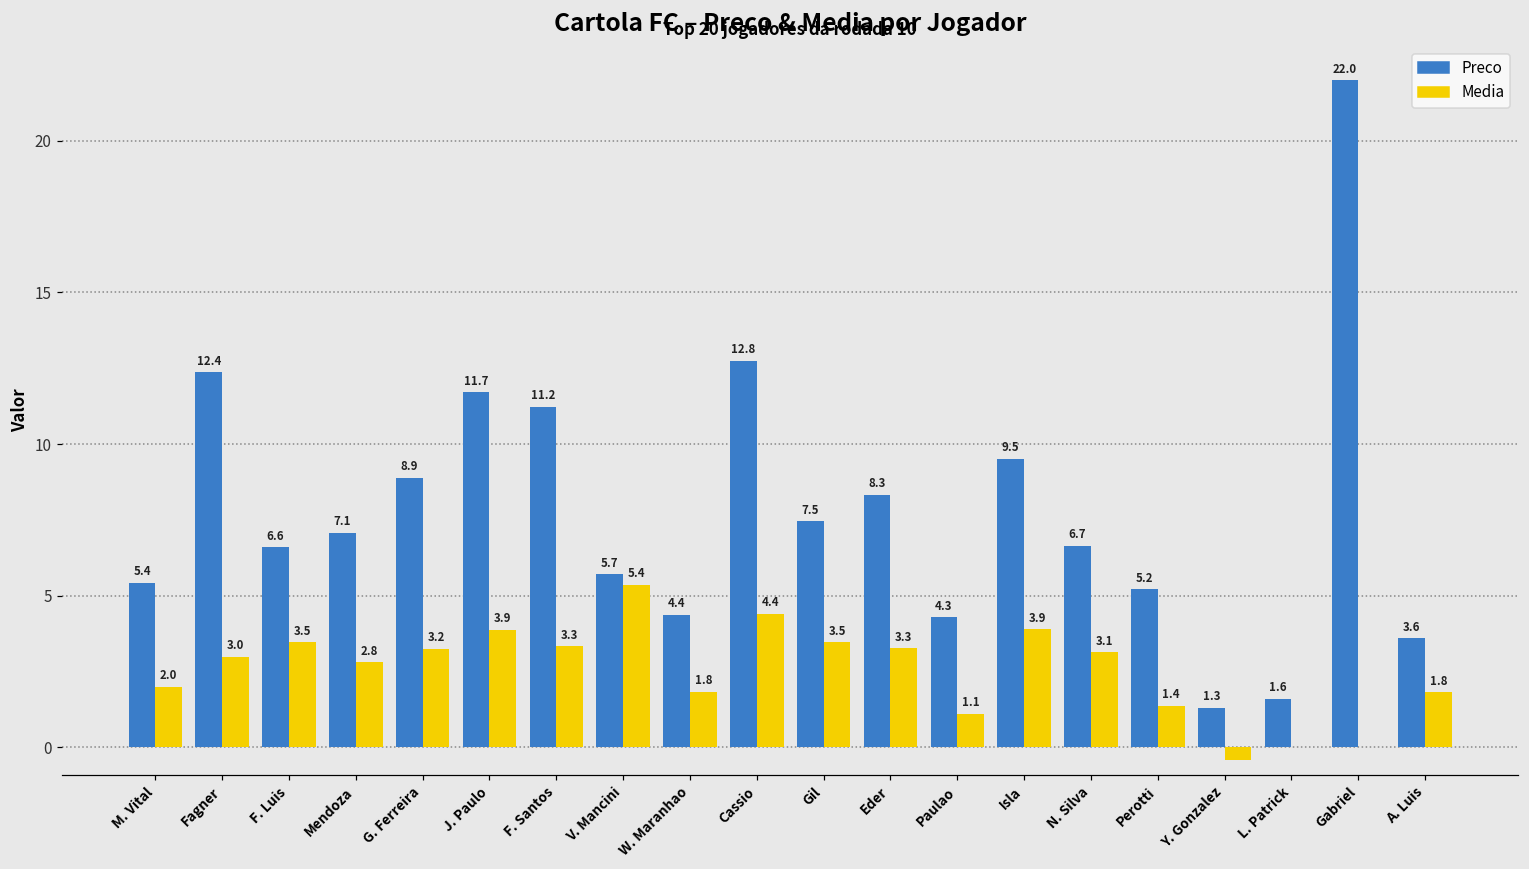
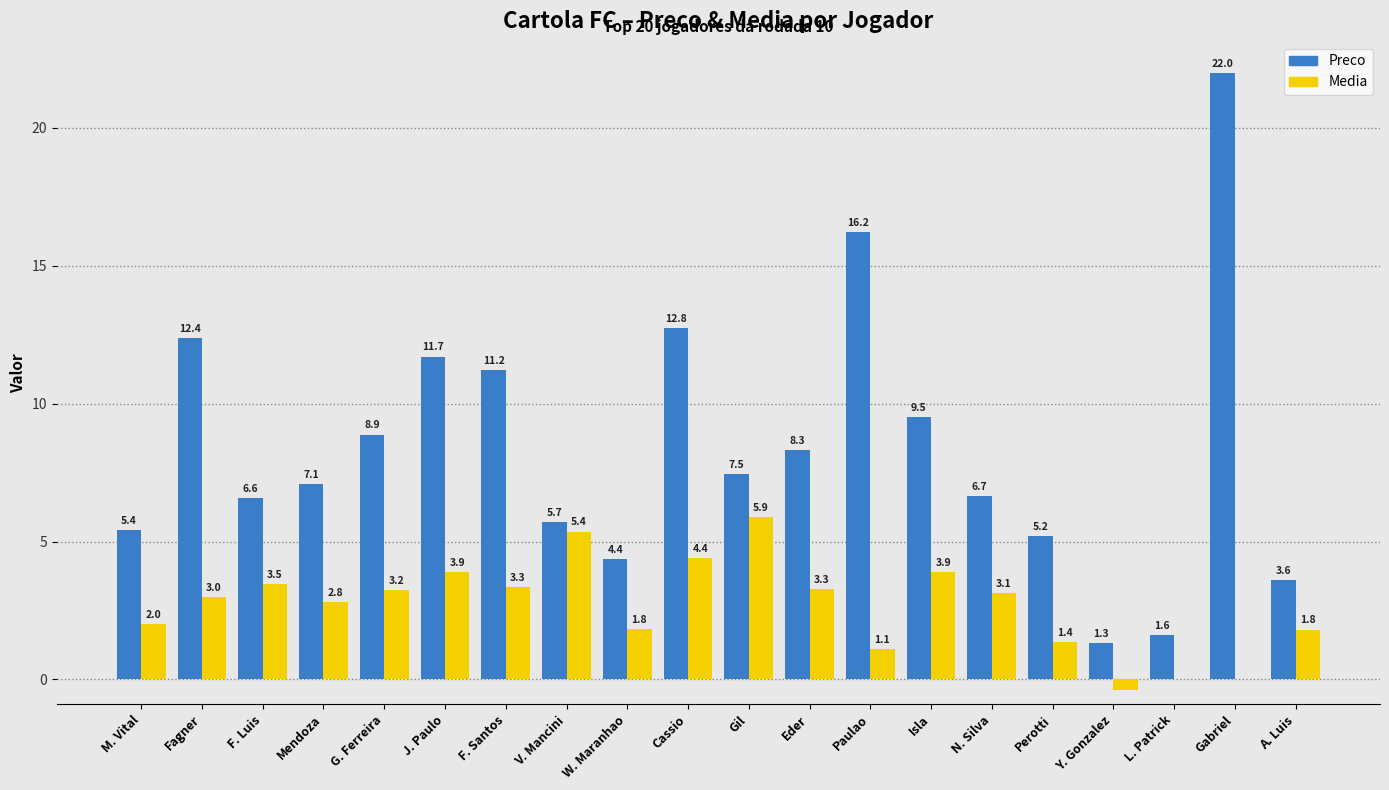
  {
    "Preco": {
      "M. Vital": 5.4,
      "Fagner": 12.4,
      "F. Luis": 6.6,
      "Mendoza": 7.1,
      "G. Ferreira": 8.9,
      "J. Paulo": 11.7,
      "F. Santos": 11.2,
      "V. Mancini": 5.7,
      "W. Maranhao": 4.4,
      "Cassio": 12.8,
      "Gil": 7.5,
      "Eder": 8.3,
-     "Paulao": 4.3,
+     "Paulao": 16.2,
      "Isla": 9.5,
      "N. Silva": 6.7,
      "Perotti": 5.2,
      "Y. Gonzalez": 1.3,
      "L. Patrick": 1.6,
      "Gabriel": 22.0,
      "A. Luis": 3.6
    },
    "Media": {
      "M. Vital": 2.0,
      "Fagner": 3.0,
      "F. Luis": 3.5,
      "Mendoza": 2.8,
      "G. Ferreira": 3.2,
      "J. Paulo": 3.9,
      "F. Santos": 3.3,
      "V. Mancini": 5.4,
      "W. Maranhao": 1.8,
      "Cassio": 4.4,
-     "Gil": 3.5,
+     "Gil": 5.9,
      "Eder": 3.3,
      "Paulao": 1.1,
      "Isla": 3.9,
      "N. Silva": 3.1,
      "Perotti": 1.4,
      "A. Luis": 1.8
    }
  }
